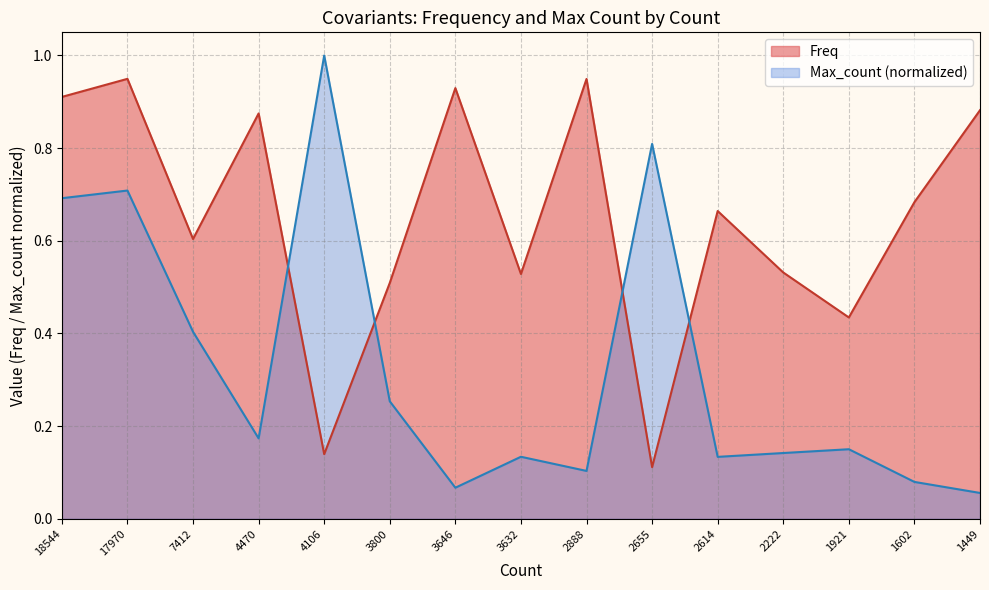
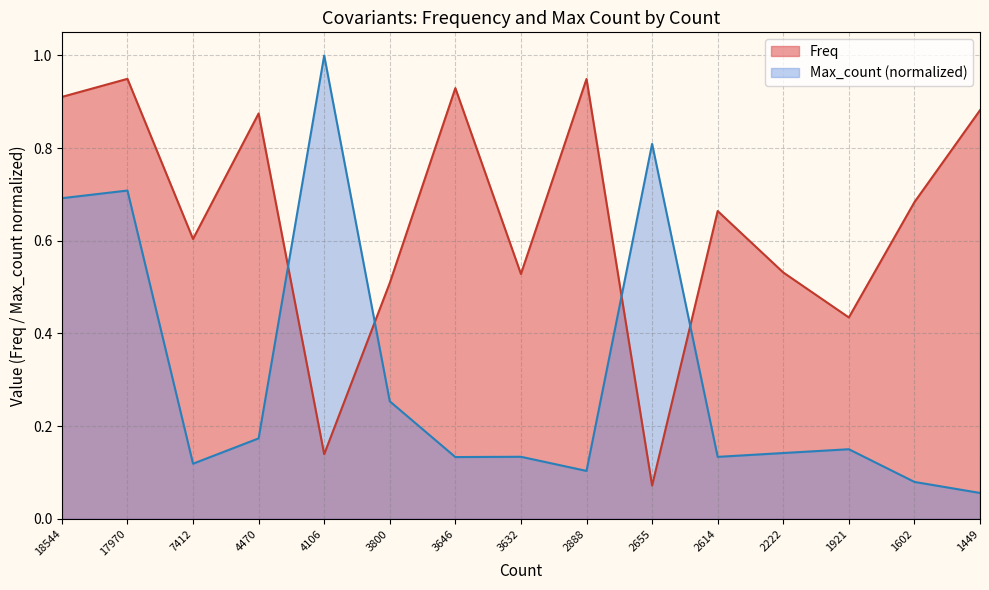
  {
    "Freq": {
      "18544": 0.91,
      "17970": 0.95,
      "7412": 0.60,
      "4470": 0.87,
      "4106": 0.14,
      "3800": 0.51,
      "3646": 0.93,
      "3632": 0.53,
      "2888": 0.95,
-     "2655": 0.11,
+     "2655": 0.07,
      "2614": 0.66,
      "2222": 0.53,
      "1921": 0.43,
      "1602": 0.68,
      "1449": 0.88
    },
    "Max_count (normalized)": {
      "18544": 0.69,
      "17970": 0.71,
-     "7412": 0.40,
+     "7412": 0.12,
      "4470": 0.17,
      "4106": 1.00,
      "3800": 0.25,
-     "3646": 0.07,
+     "3646": 0.13,
      "3632": 0.13,
      "2888": 0.10,
      "2655": 0.81,
      "2614": 0.13,
      "2222": 0.14,
      "1921": 0.15,
      "1602": 0.08,
      "1449": 0.06
    }
  }
